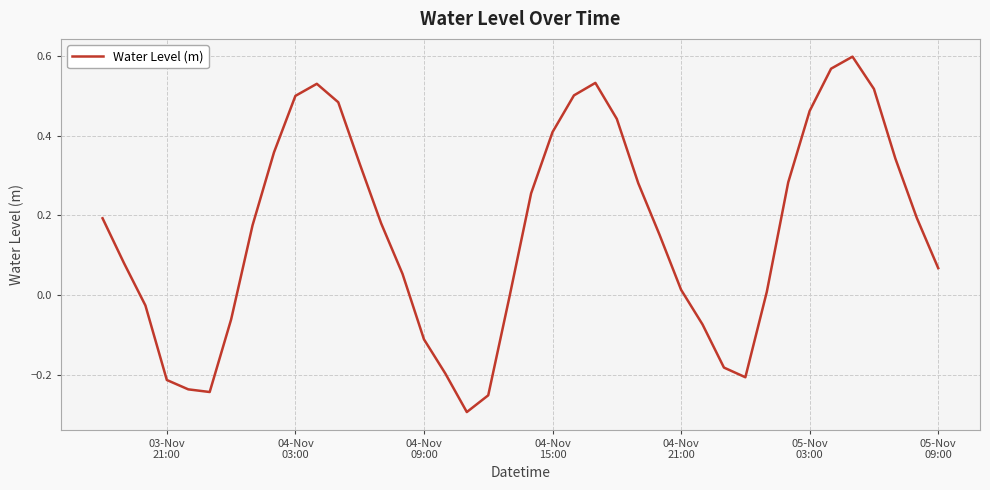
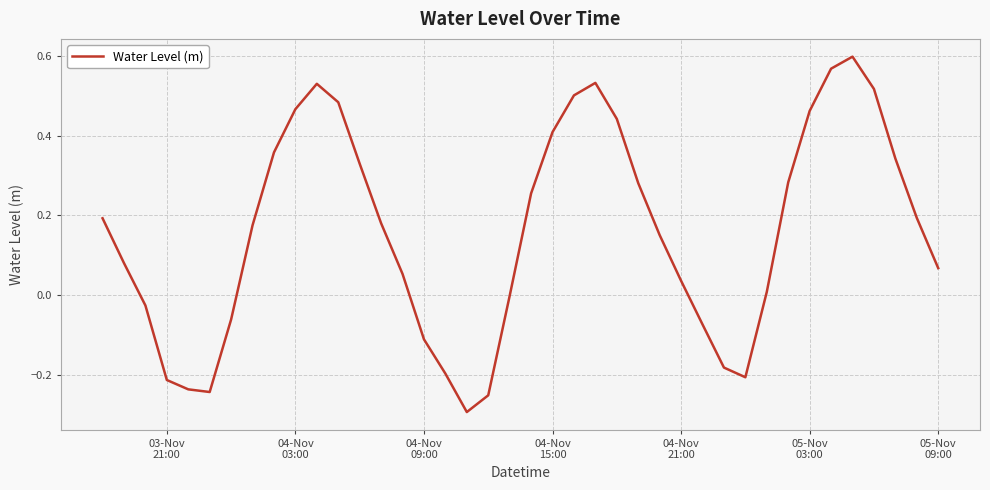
  {
    "03-Nov 21:00": -0.21,
-   "04-Nov 03:00": 0.50,
+   "04-Nov 03:00": 0.47,
    "04-Nov 09:00": -0.11,
    "04-Nov 15:00": 0.41,
-   "04-Nov 21:00": 0.01,
+   "04-Nov 21:00": 0.04,
    "05-Nov 03:00": 0.46,
    "05-Nov 09:00": 0.07
  }
